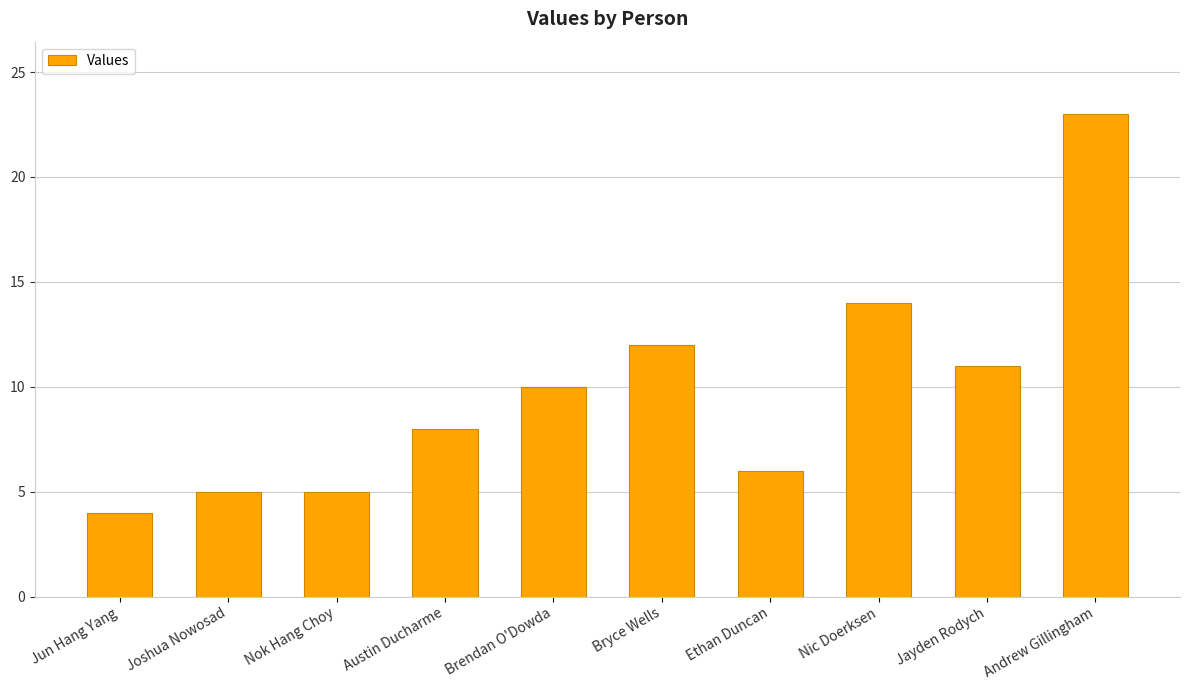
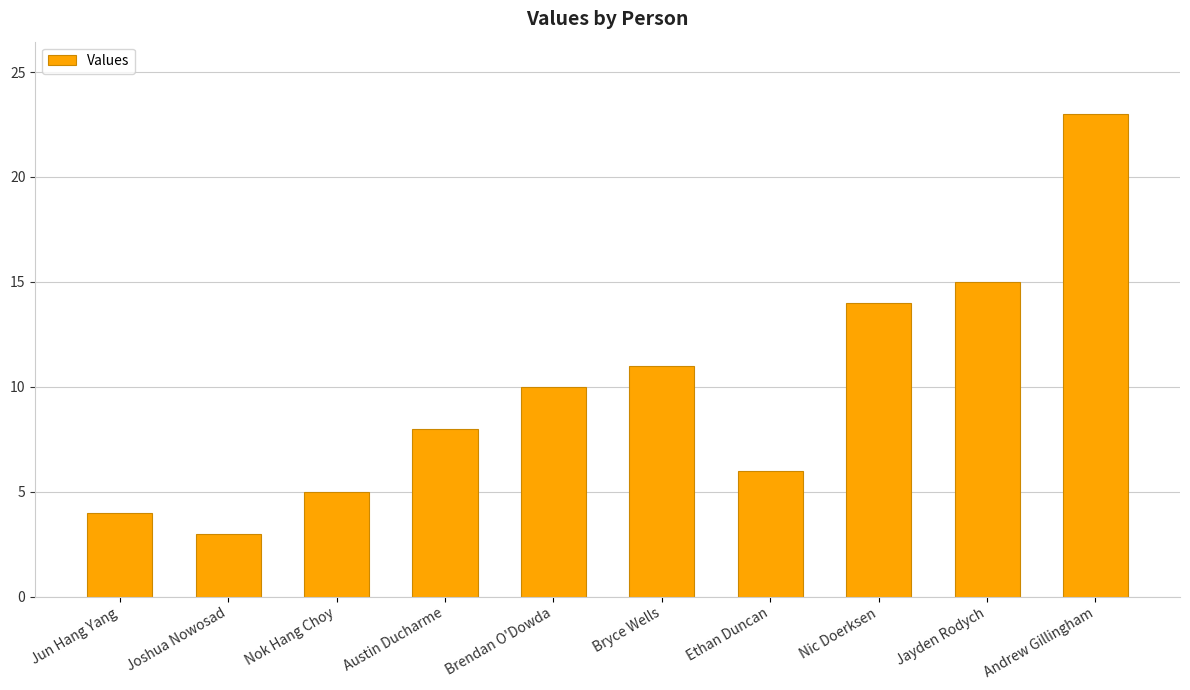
  {
    "Jun Hang Yang": 4,
-   "Joshua Nowosad": 5,
+   "Joshua Nowosad": 3,
    "Nok Hang Choy": 5,
    "Austin Ducharme": 8,
    "Brendan O'Dowda": 10,
-   "Bryce Wells": 12,
+   "Bryce Wells": 11,
    "Ethan Duncan": 6,
    "Nic Doerksen": 14,
-   "Jayden Rodych": 11,
+   "Jayden Rodych": 15,
    "Andrew Gillingham": 23
  }
